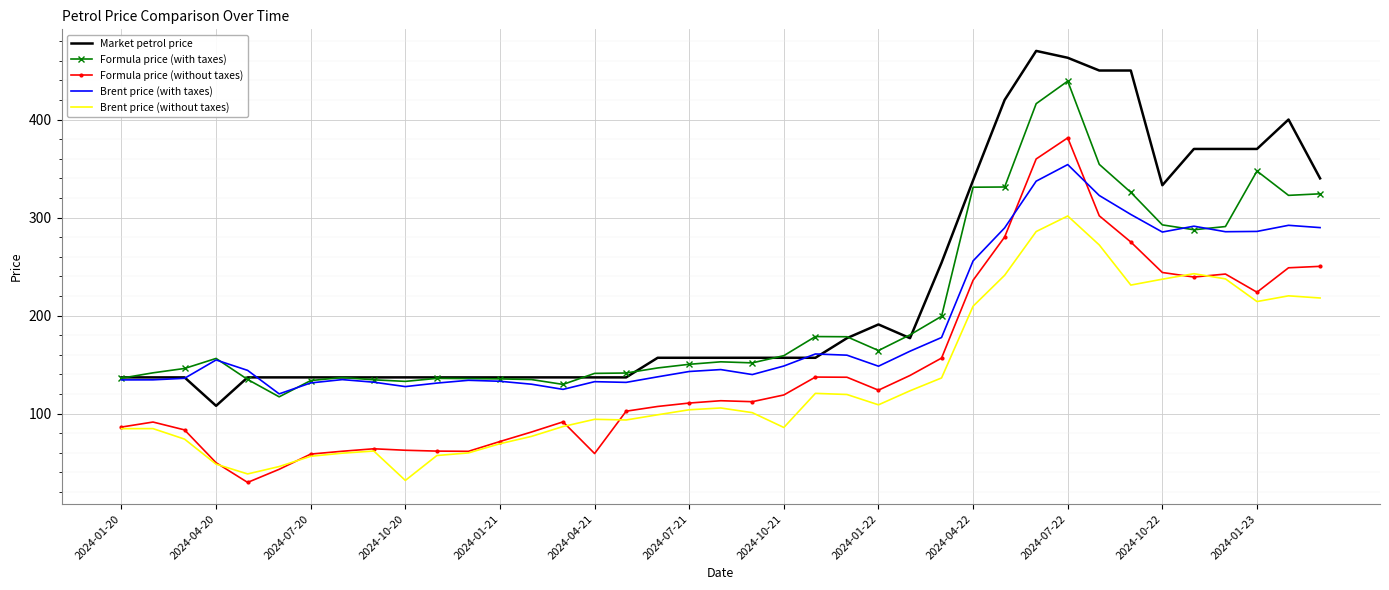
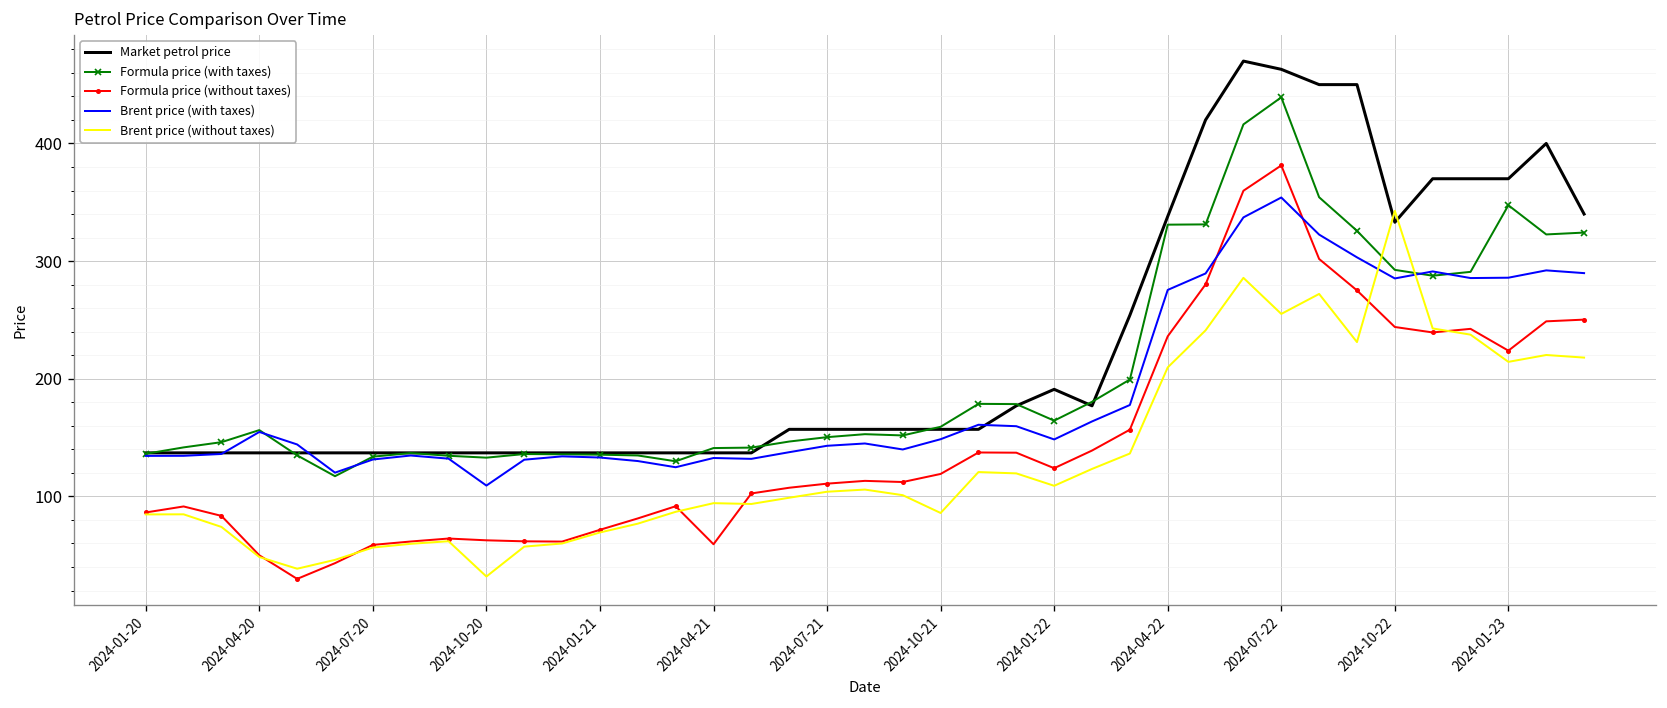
  {
    "Market petrol price": {
-     "2024-04-20": 110,
+     "2024-04-20": 140,
      "2024-07-20": 140,
      "2024-10-20": 140,
      "2024-04-21": 140,
      "2024-07-21": 160,
      "2024-01-22": 190,
      "2024-04-22": 340,
      "2024-07-22": 460,
      "2024-10-22": 330,
      "2024-01-23": 370
    },
    "Formula price (with taxes)": {
      "2024-10-20": 130,
      "2024-04-21": 140,
      "2024-07-21": 150,
      "2024-01-22": 160,
      "2024-04-22": 330,
      "2024-07-22": 440,
      "2024-10-22": 290,
      "2024-01-23": 350
    },
    "Formula price (without taxes)": {
      "2024-10-20": 60,
      "2024-04-21": 60,
      "2024-07-21": 110,
      "2024-10-21": 120,
      "2024-01-22": 120,
      "2024-04-22": 240,
      "2024-07-22": 380,
      "2024-10-22": 240,
      "2024-01-23": 220
    },
    "Brent price (with taxes)": {
-     "2024-10-20": 130,
+     "2024-10-20": 110,
      "2024-04-21": 130,
      "2024-07-21": 140,
      "2024-10-21": 150,
      "2024-01-22": 150,
-     "2024-04-22": 260,
+     "2024-04-22": 280,
      "2024-07-22": 350,
      "2024-10-22": 290,
      "2024-01-23": 290
    },
    "Brent price (without taxes)": {
      "2024-10-20": 30,
      "2024-04-21": 90,
      "2024-07-21": 100,
      "2024-10-21": 90,
      "2024-01-22": 110,
      "2024-04-22": 210,
-     "2024-07-22": 300,
-     "2024-10-22": 240,
+     "2024-07-22": 260,
+     "2024-10-22": 340,
      "2024-01-23": 210
    }
  }
